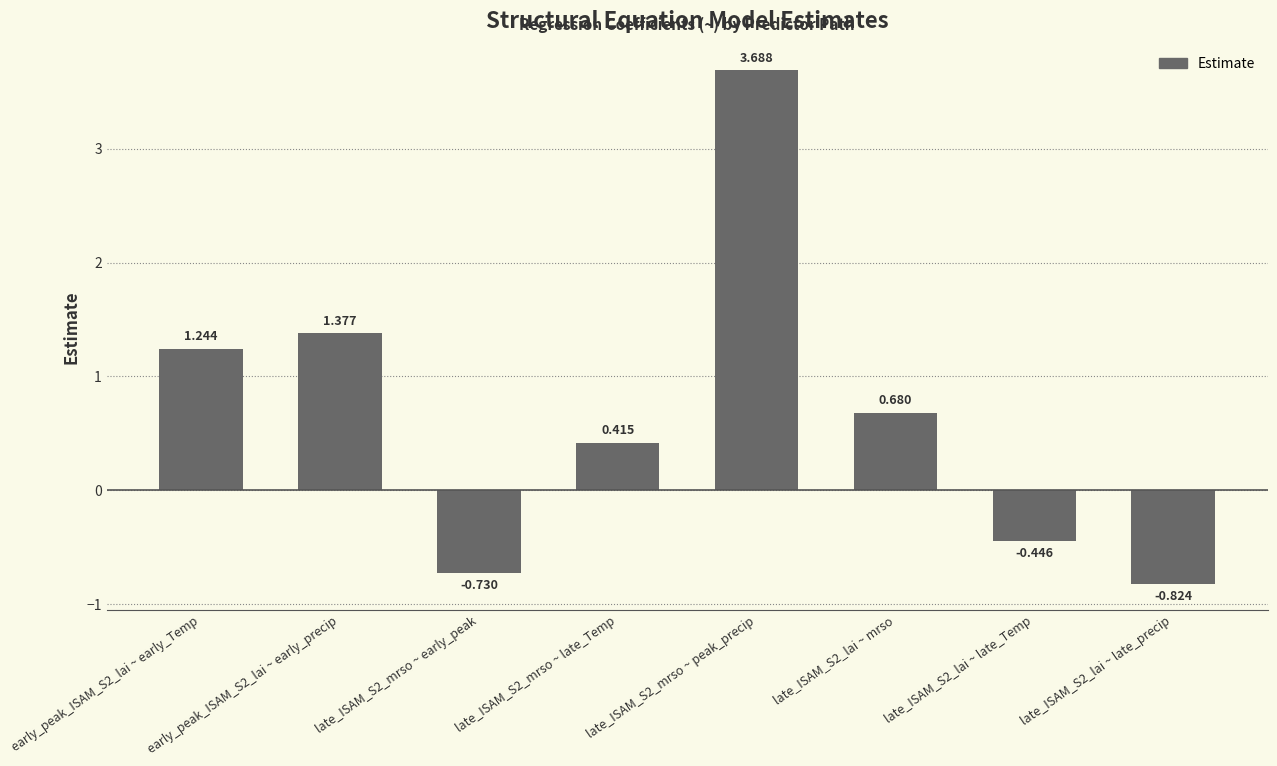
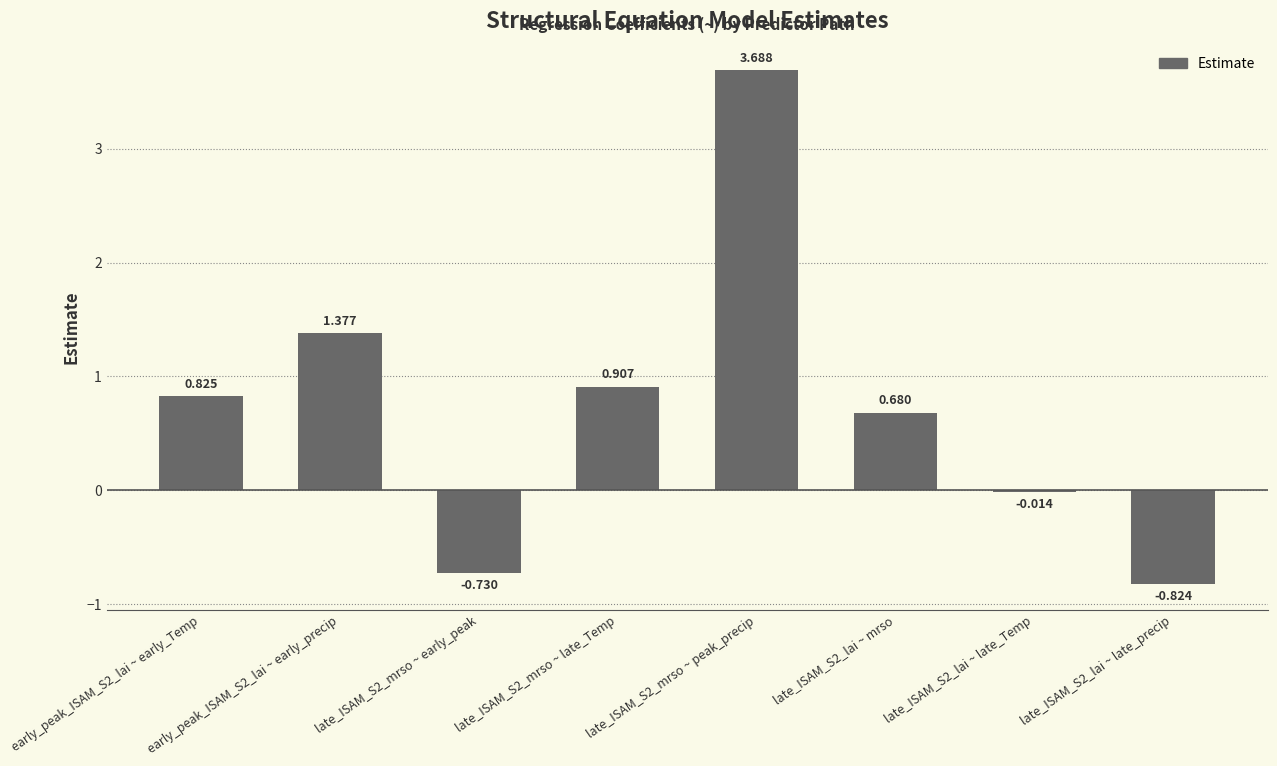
  {
-   "early_peak_ISAM_S2_lai ~ early_Temp": 1.244,
+   "early_peak_ISAM_S2_lai ~ early_Temp": 0.825,
    "early_peak_ISAM_S2_lai ~ early_precip": 1.377,
    "late_ISAM_S2_mrso ~ early_peak": -0.730,
-   "late_ISAM_S2_mrso ~ late_Temp": 0.415,
+   "late_ISAM_S2_mrso ~ late_Temp": 0.907,
    "late_ISAM_S2_mrso ~ peak_precip": 3.688,
    "late_ISAM_S2_lai ~ mrso": 0.680,
-   "late_ISAM_S2_lai ~ late_Temp": -0.446,
+   "late_ISAM_S2_lai ~ late_Temp": -0.014,
    "late_ISAM_S2_lai ~ late_precip": -0.824
  }
